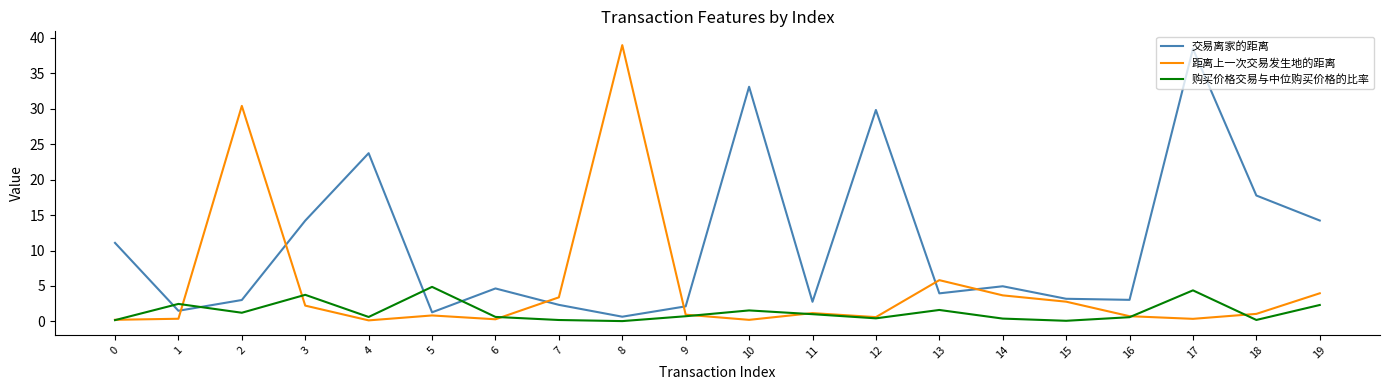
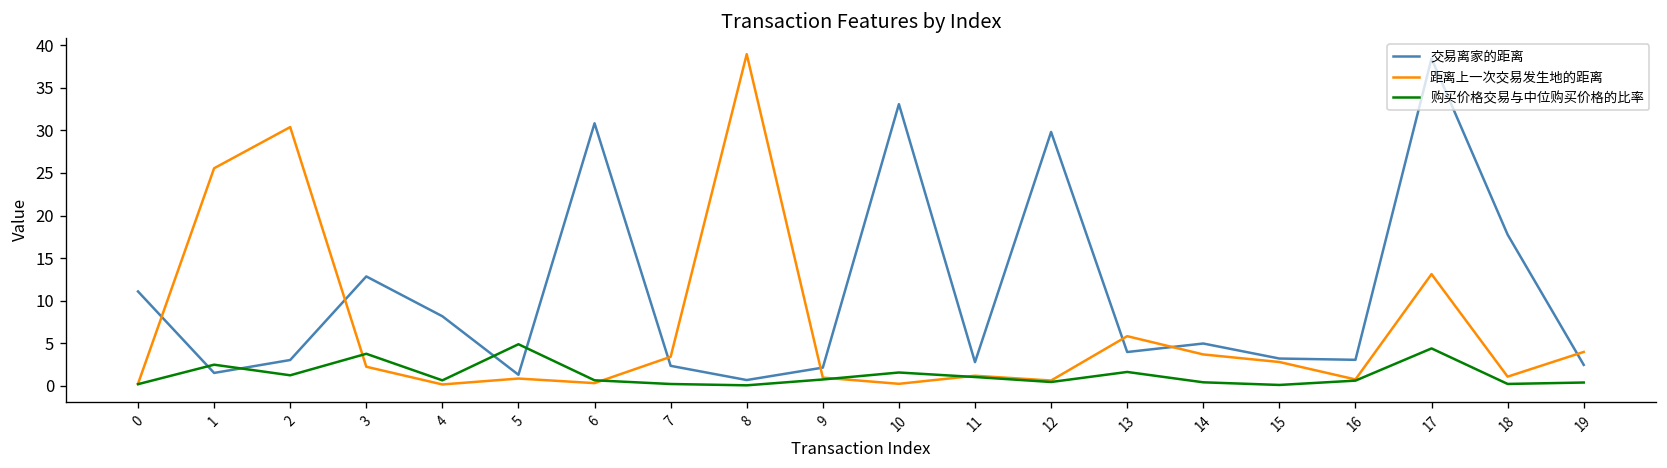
  {
    "交易离家的距离": {
      "0": 11,
      "1": 2,
      "2": 3,
-     "3": 14,
-     "4": 24,
+     "3": 13,
+     "4": 8,
      "5": 1,
-     "6": 5,
+     "6": 31,
      "7": 2,
      "8": 1,
      "9": 2,
      "10": 33,
      "11": 3,
      "12": 30,
      "13": 4,
      "14": 5,
      "15": 3,
      "16": 3,
      "18": 18,
-     "19": 14
+     "19": 2
    },
    "距离上一次交易发生地的距离": {
-     "1": 0,
+     "1": 26,
      "2": 30,
      "3": 2,
      "4": 0,
      "5": 1,
      "7": 3,
      "8": 39,
      "10": 0,
      "13": 6,
      "14": 4,
      "15": 3,
-     "17": 0,
+     "17": 13,
      "18": 1,
      "19": 4
    },
    "购买价格交易与中位购买价格的比率": {
      "1": 2,
      "2": 1,
      "3": 4,
      "4": 1,
      "5": 5,
      "7": 0,
      "8": 0,
      "10": 2,
      "13": 2,
      "14": 0,
      "15": 0,
      "17": 4,
      "18": 0,
-     "19": 2
+     "19": 0
    }
  }
